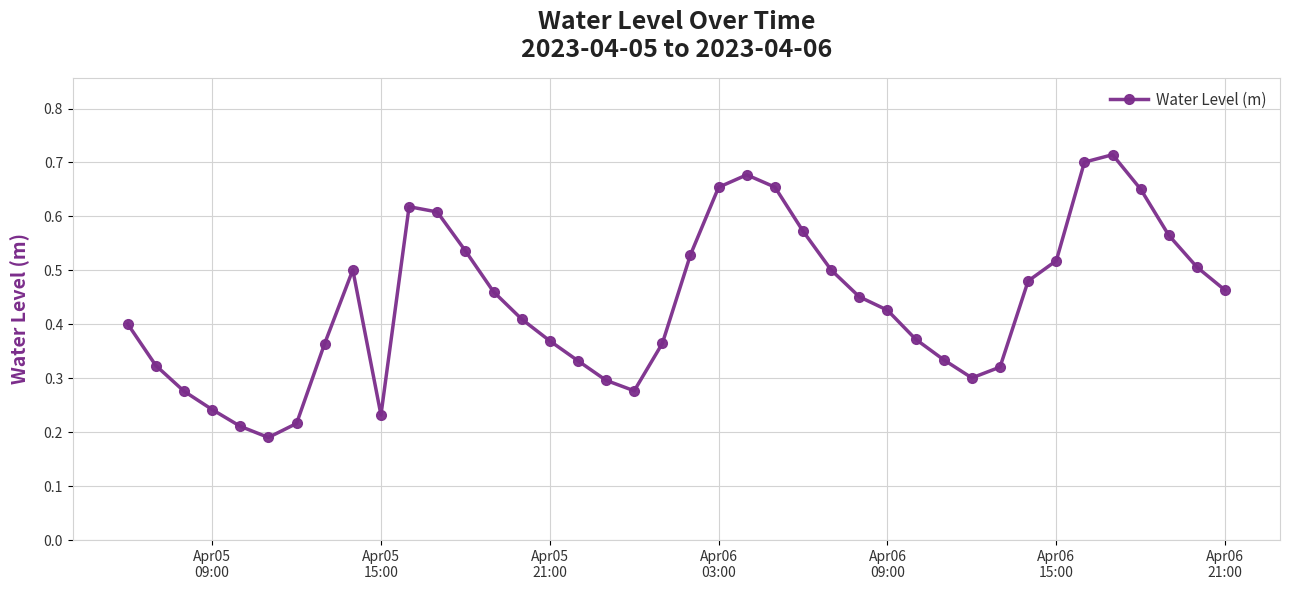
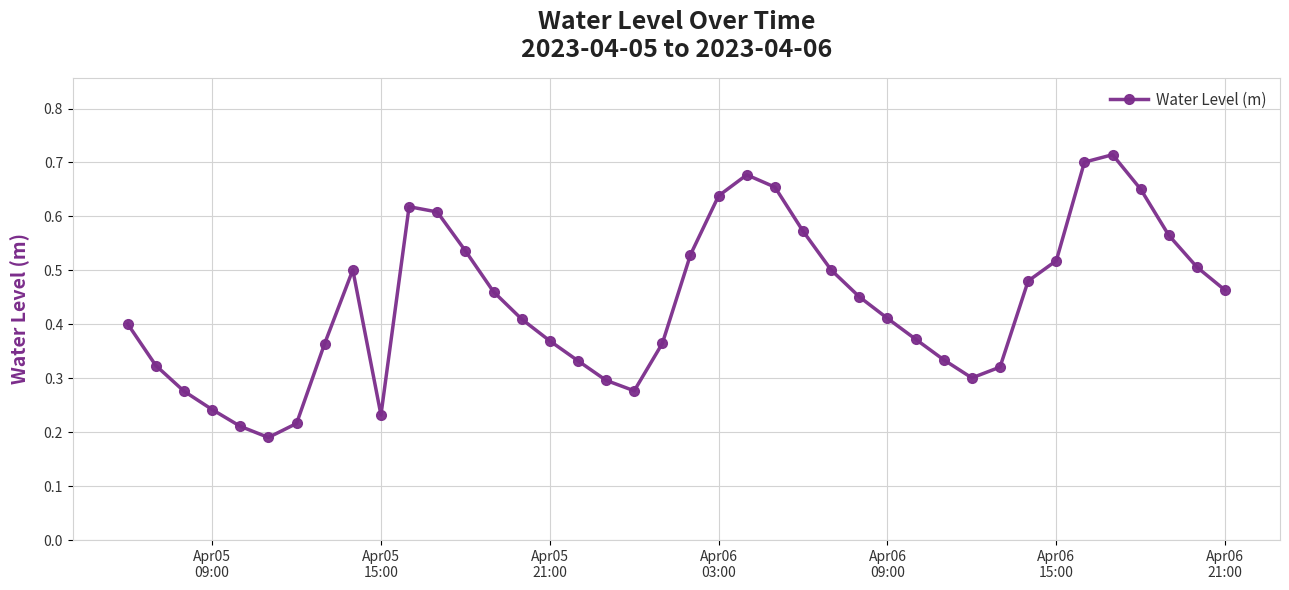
  {
    "Apr05 09:00": 0.24,
    "Apr05 15:00": 0.23,
    "Apr05 21:00": 0.37,
-   "Apr06 03:00": 0.65,
-   "Apr06 09:00": 0.43,
+   "Apr06 03:00": 0.64,
+   "Apr06 09:00": 0.41,
    "Apr06 15:00": 0.52,
    "Apr06 21:00": 0.46
  }
